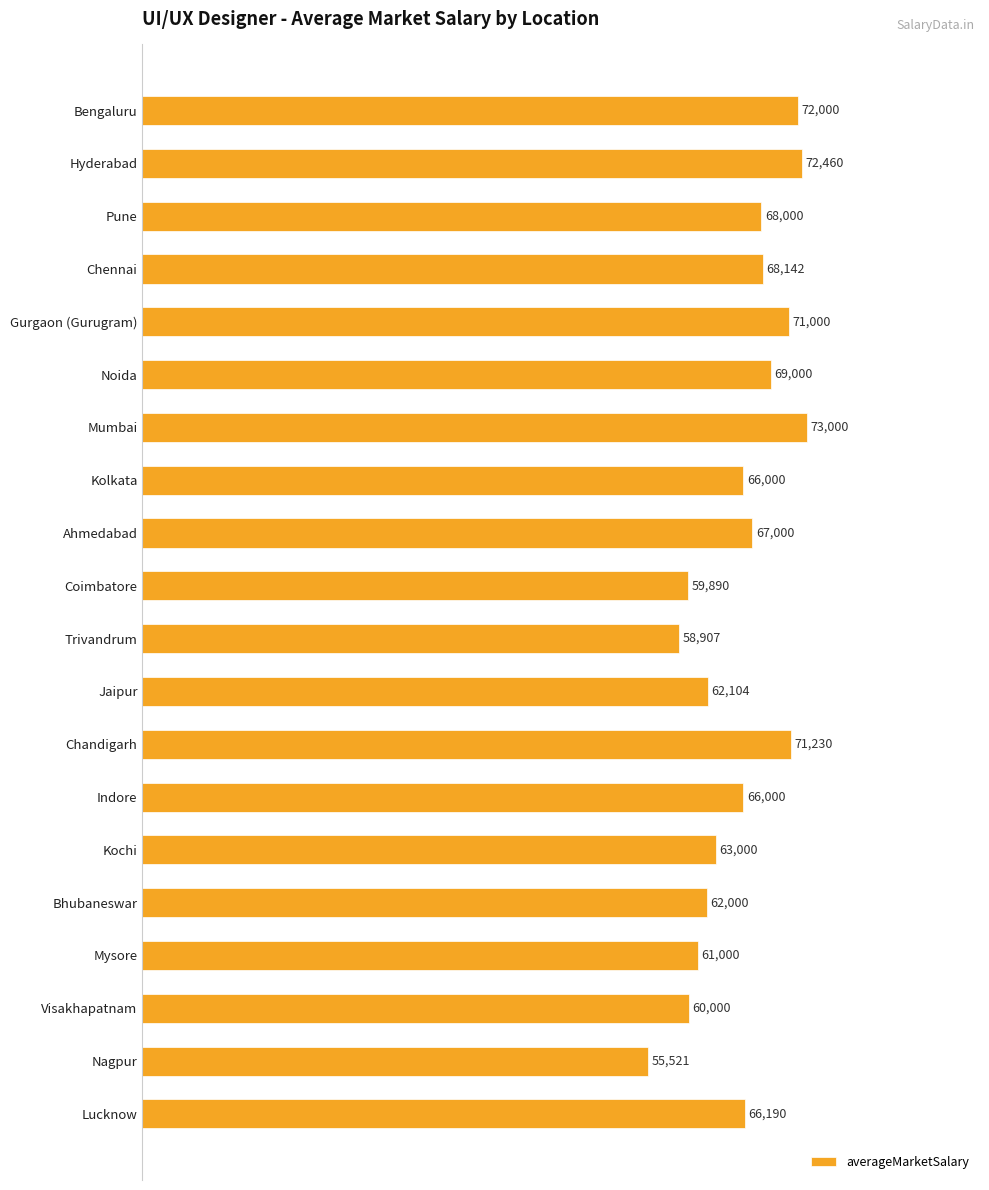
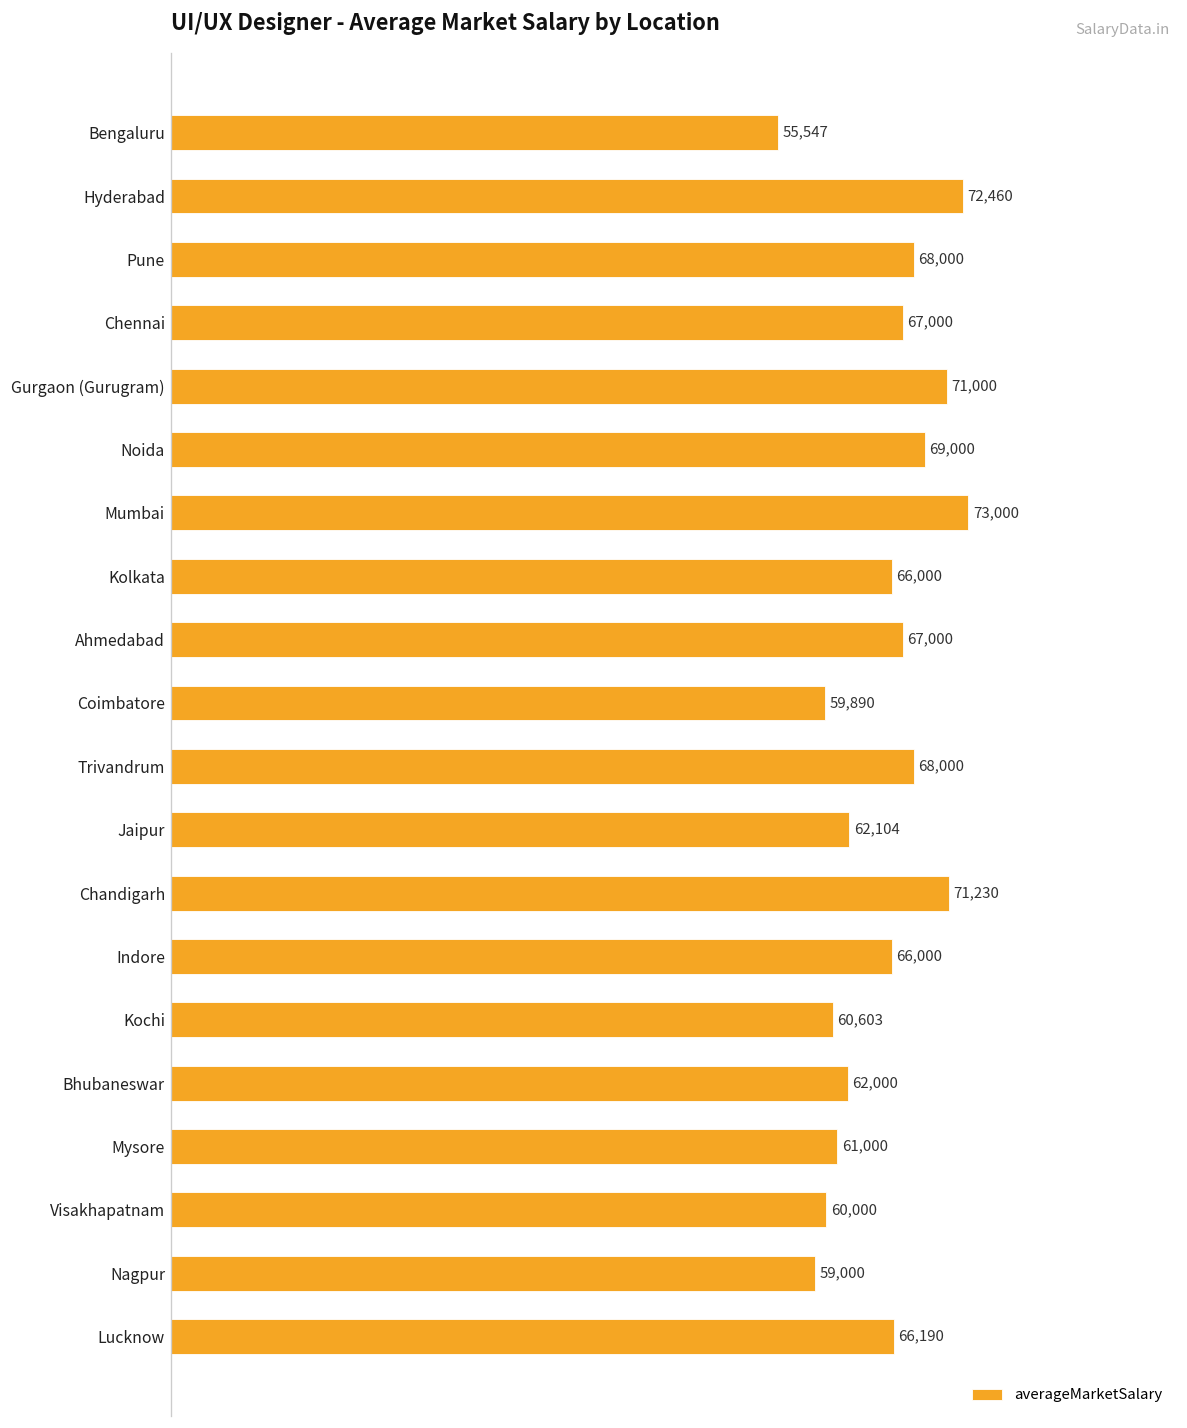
  {
-   "Bengaluru": "72,000",
+   "Bengaluru": "55,547",
    "Hyderabad": "72,460",
    "Pune": "68,000",
-   "Chennai": "68,142",
+   "Chennai": "67,000",
    "Gurgaon (Gurugram)": "71,000",
    "Noida": "69,000",
    "Mumbai": "73,000",
    "Kolkata": "66,000",
    "Ahmedabad": "67,000",
    "Coimbatore": "59,890",
-   "Trivandrum": "58,907",
+   "Trivandrum": "68,000",
    "Jaipur": "62,104",
    "Chandigarh": "71,230",
    "Indore": "66,000",
-   "Kochi": "63,000",
+   "Kochi": "60,603",
    "Bhubaneswar": "62,000",
    "Mysore": "61,000",
    "Visakhapatnam": "60,000",
-   "Nagpur": "55,521",
+   "Nagpur": "59,000",
    "Lucknow": "66,190"
  }
